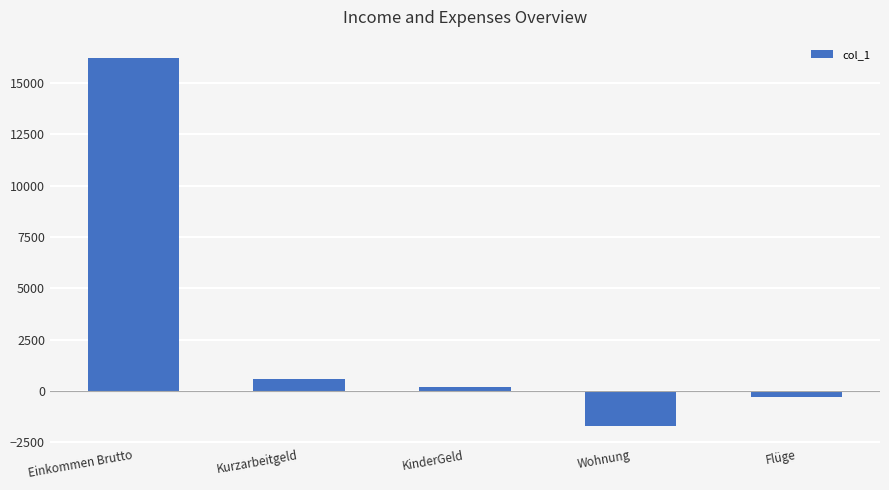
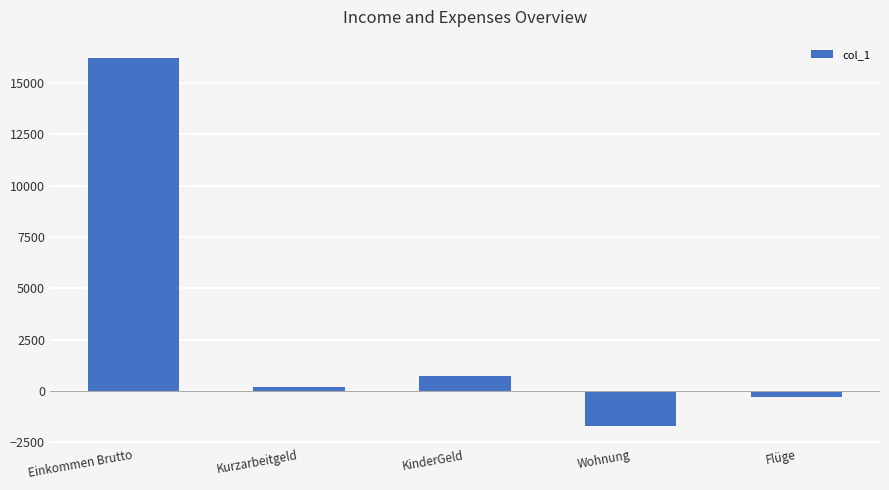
  {
    "Einkommen Brutto": 16200,
-   "Kurzarbeitgeld": 600,
-   "KinderGeld": 200,
+   "Kurzarbeitgeld": 200,
+   "KinderGeld": 700,
    "Wohnung": -1700,
    "Flüge": -300
  }
